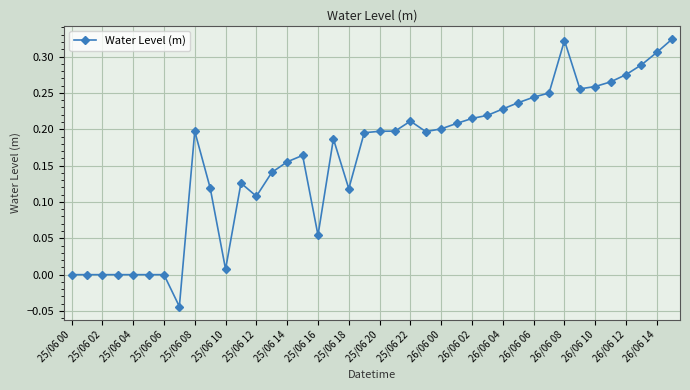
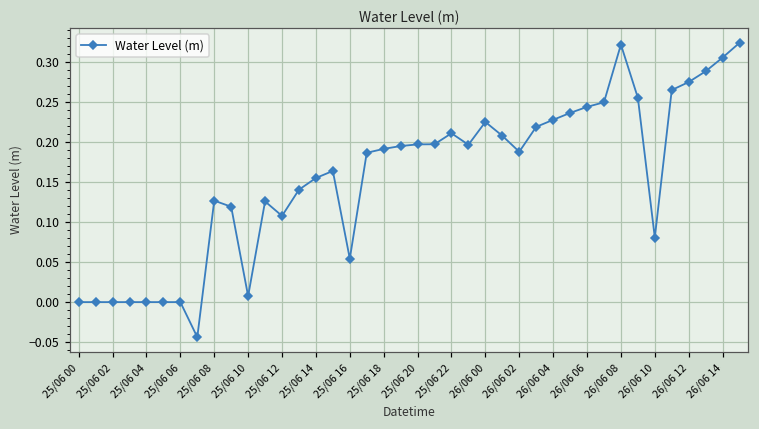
  {
    "25/06 00": 0.00,
    "25/06 02": 0.00,
    "25/06 04": 0.00,
    "25/06 06": 0.00,
-   "25/06 08": 0.20,
+   "25/06 08": 0.13,
    "25/06 10": 0.01,
    "25/06 12": 0.11,
    "25/06 14": 0.16,
    "25/06 16": 0.05,
-   "25/06 18": 0.12,
+   "25/06 18": 0.19,
    "25/06 20": 0.20,
    "25/06 22": 0.21,
-   "26/06 00": 0.20,
-   "26/06 02": 0.21,
+   "26/06 00": 0.23,
+   "26/06 02": 0.19,
    "26/06 04": 0.23,
    "26/06 06": 0.24,
    "26/06 08": 0.32,
-   "26/06 10": 0.26,
+   "26/06 10": 0.08,
    "26/06 12": 0.28,
    "26/06 14": 0.31
  }
